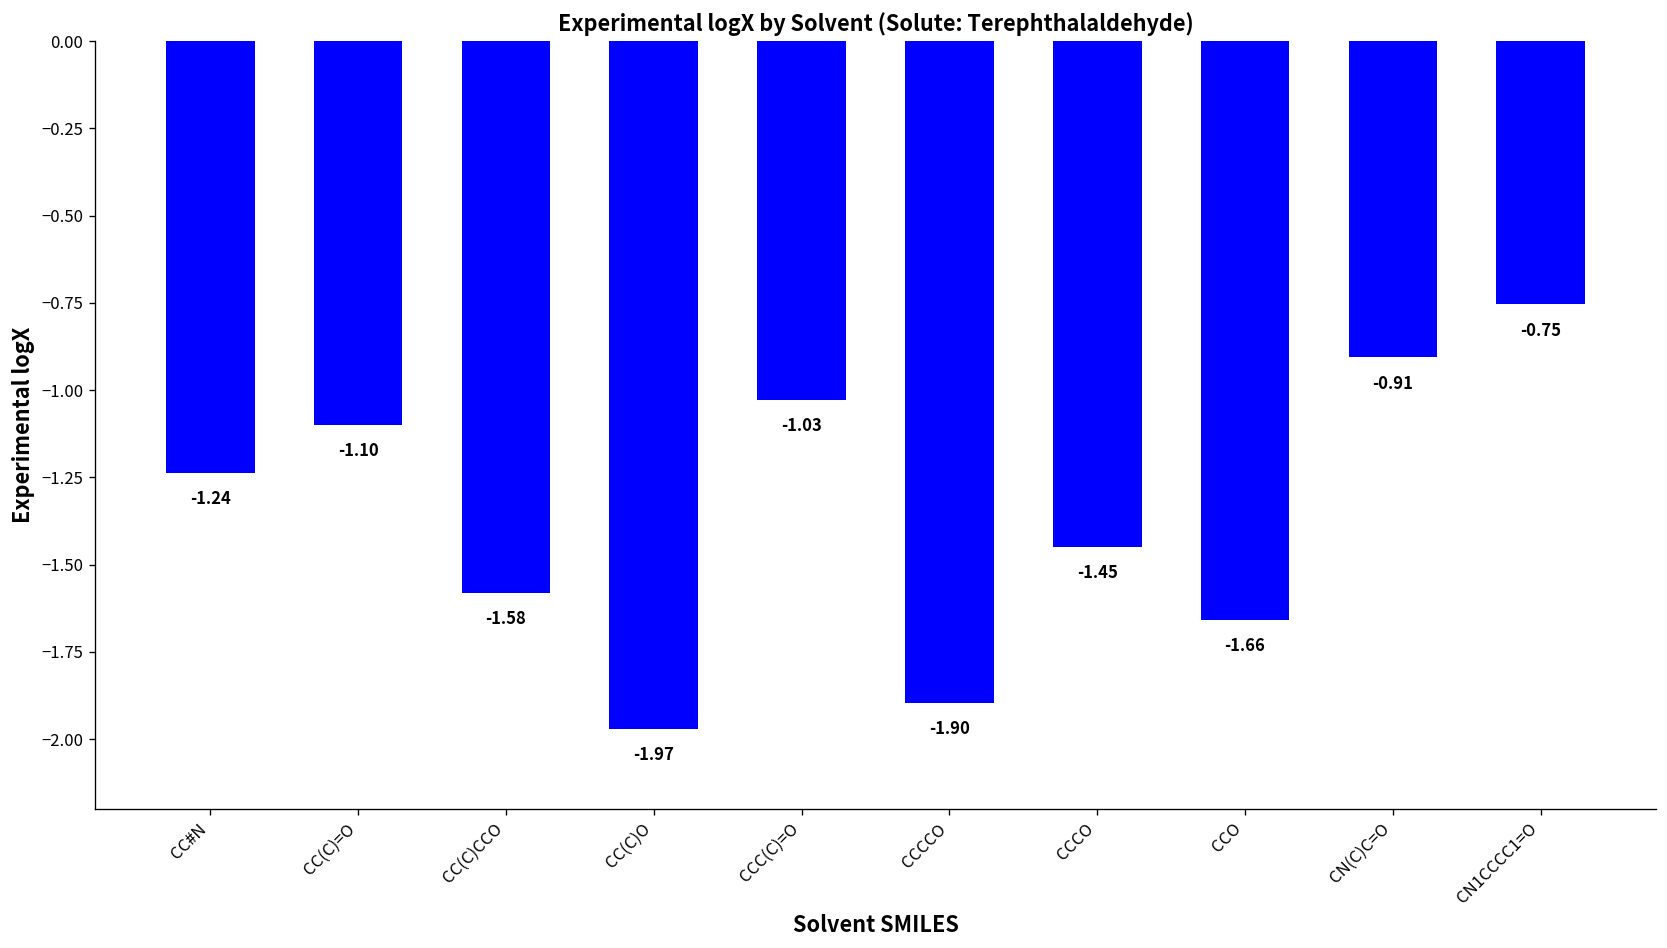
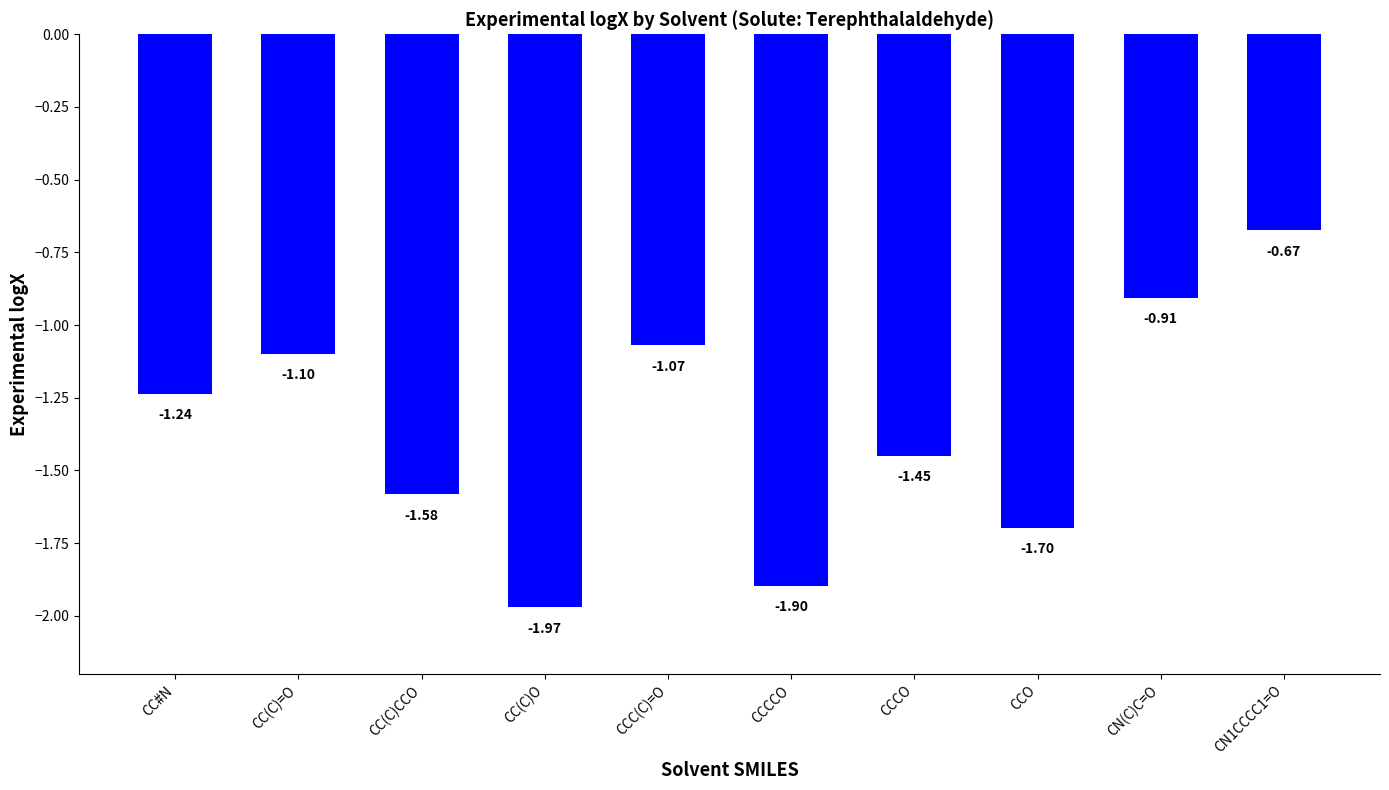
  {
    "CC#N": -1.24,
    "CC(C)=O": -1.10,
    "CC(C)CCO": -1.58,
    "CC(C)O": -1.97,
-   "CCC(C)=O": -1.03,
+   "CCC(C)=O": -1.07,
    "CCCCO": -1.90,
    "CCCO": -1.45,
-   "CCO": -1.66,
+   "CCO": -1.70,
    "CN(C)C=O": -0.91,
-   "CN1CCCC1=O": -0.75
+   "CN1CCCC1=O": -0.67
  }
